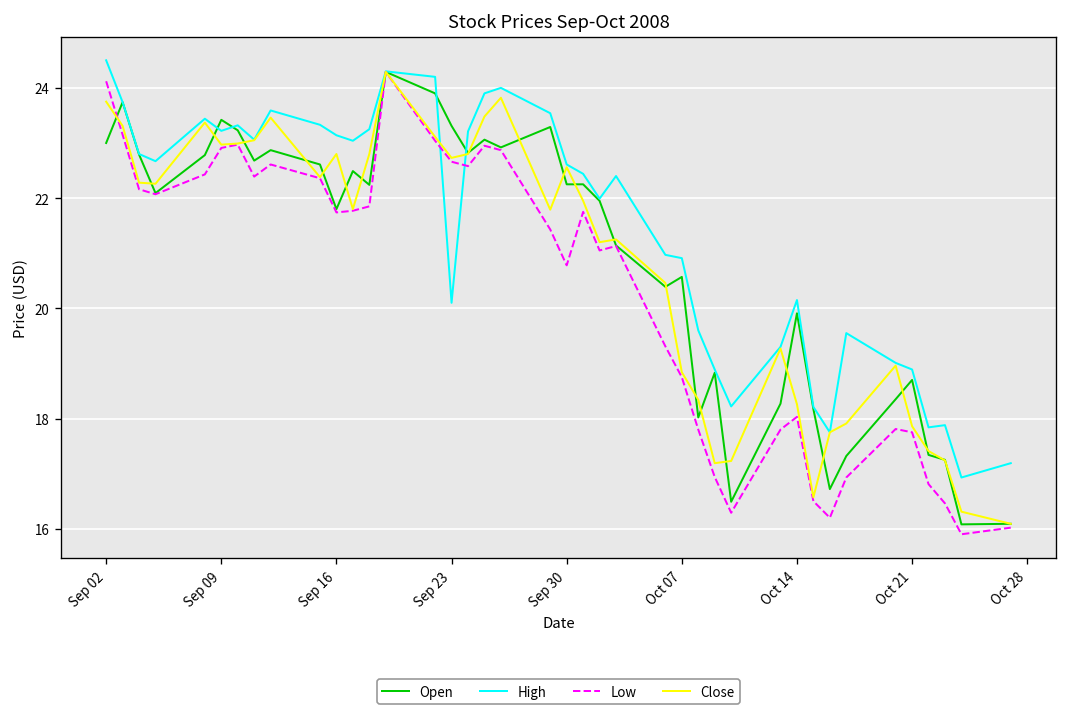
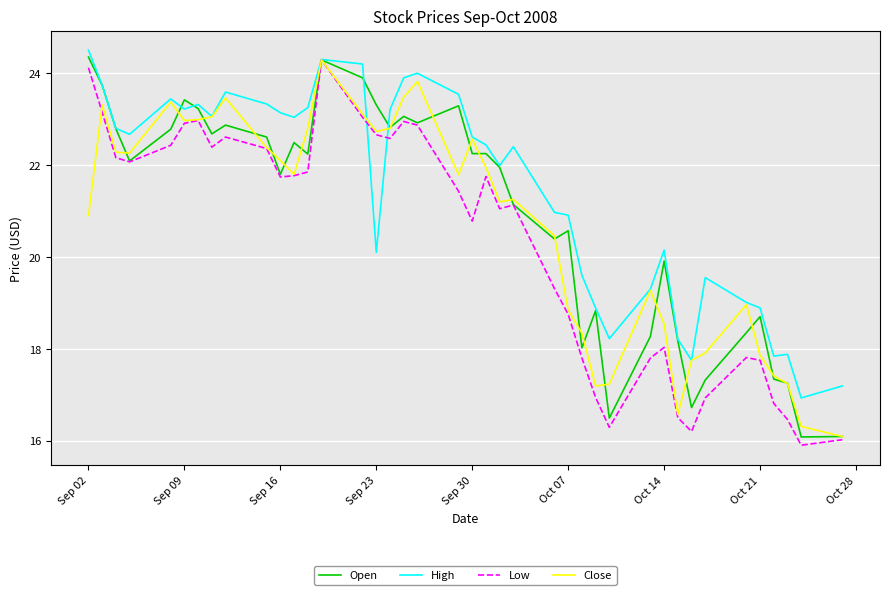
  {
    "Open": {
-     "Sep 02": 23.0,
+     "Sep 02": 24.4,
      "Sep 09": 23.4,
      "Sep 16": 21.8,
      "Sep 23": 23.3,
      "Sep 30": 22.3,
      "Oct 07": 20.6,
      "Oct 14": 19.9,
      "Oct 21": 18.7
    },
    "High": {
      "Sep 02": 24.5,
      "Sep 09": 23.2,
      "Sep 16": 23.1,
      "Sep 23": 20.1,
      "Oct 07": 20.9,
      "Oct 14": 20.2,
      "Oct 21": 18.9
    },
    "Low": {
      "Sep 02": 24.1,
      "Sep 09": 22.9,
      "Sep 16": 21.7,
      "Sep 23": 22.7,
      "Sep 30": 20.8,
      "Oct 07": 18.8,
      "Oct 14": 18.0,
      "Oct 21": 17.8
    },
    "Close": {
-     "Sep 02": 23.8,
+     "Sep 02": 20.9,
      "Sep 09": 23.0,
-     "Sep 16": 22.8,
+     "Sep 16": 22.1,
      "Sep 23": 22.7,
      "Oct 07": 18.8,
-     "Oct 14": 18.3,
+     "Oct 14": 18.5,
      "Oct 21": 17.9
    }
  }
